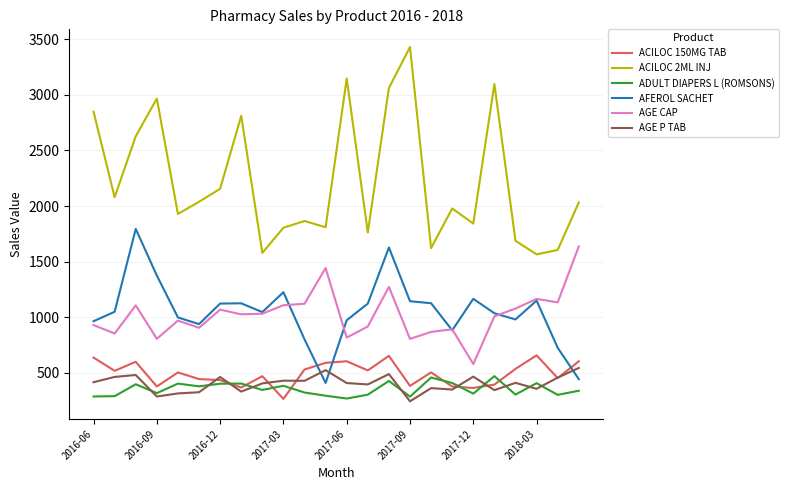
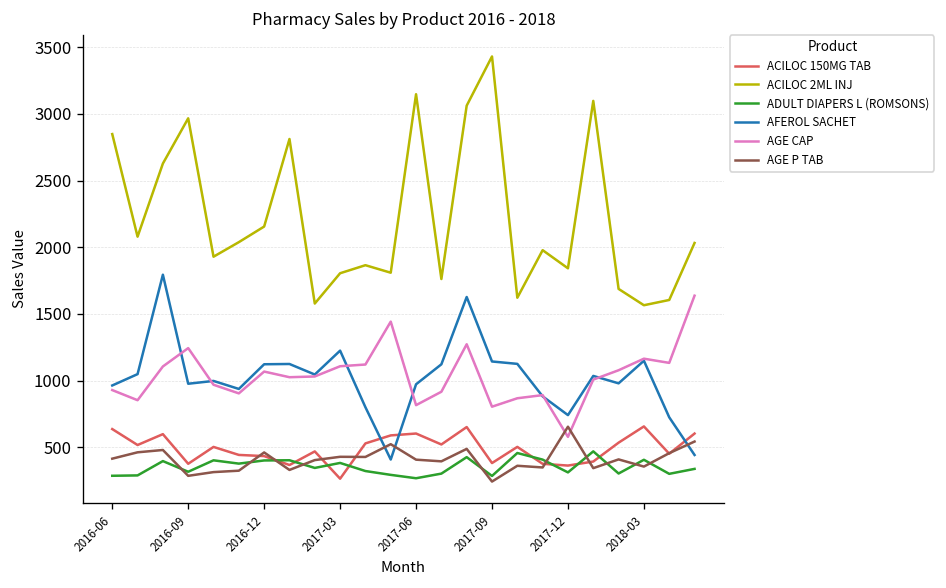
  {
    "ACILOC 150MG TAB": {
      "2016-06": 640,
      "2016-09": 380,
      "2016-12": 430,
      "2017-03": 270,
      "2017-06": 600,
      "2017-09": 380,
      "2017-12": 360,
      "2018-03": 660
    },
    "ACILOC 2ML INJ": {
      "2016-06": 2850,
      "2016-09": 2970,
      "2016-12": 2160,
      "2017-03": 1810,
      "2017-06": 3150,
      "2017-09": 3430,
      "2017-12": 1840,
      "2018-03": 1570
    },
    "ADULT DIAPERS L (ROMSONS)": {
      "2016-06": 290,
      "2016-09": 320,
      "2016-12": 400,
      "2017-03": 380,
      "2017-06": 270,
      "2017-09": 290,
      "2017-12": 310,
      "2018-03": 410
    },
    "AFEROL SACHET": {
      "2016-06": 960,
-     "2016-09": 1380,
+     "2016-09": 980,
      "2016-12": 1120,
      "2017-03": 1230,
      "2017-06": 970,
      "2017-09": 1140,
-     "2017-12": 1170
+     "2017-12": 740
    },
    "AGE CAP": {
      "2016-06": 930,
-     "2016-09": 810,
+     "2016-09": 1240,
      "2016-12": 1070,
      "2017-03": 1110,
      "2017-06": 820,
      "2017-09": 810,
      "2017-12": 580
    },
    "AGE P TAB": {
      "2016-06": 420,
      "2016-09": 290,
      "2016-12": 460,
      "2017-03": 430,
      "2017-06": 410,
      "2017-09": 240,
-     "2017-12": 470,
+     "2017-12": 660,
      "2018-03": 360
    }
  }
